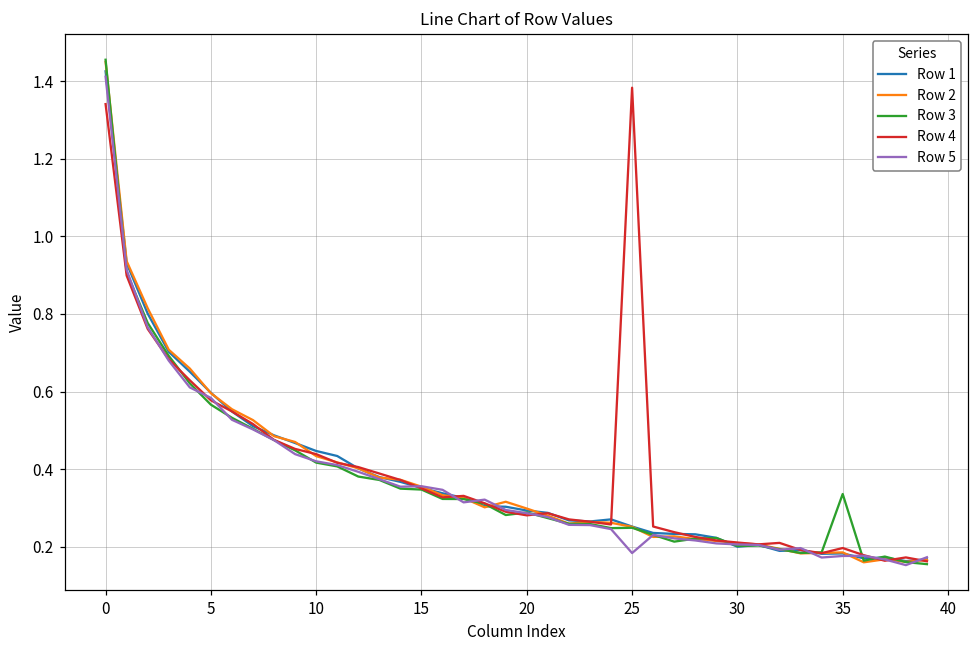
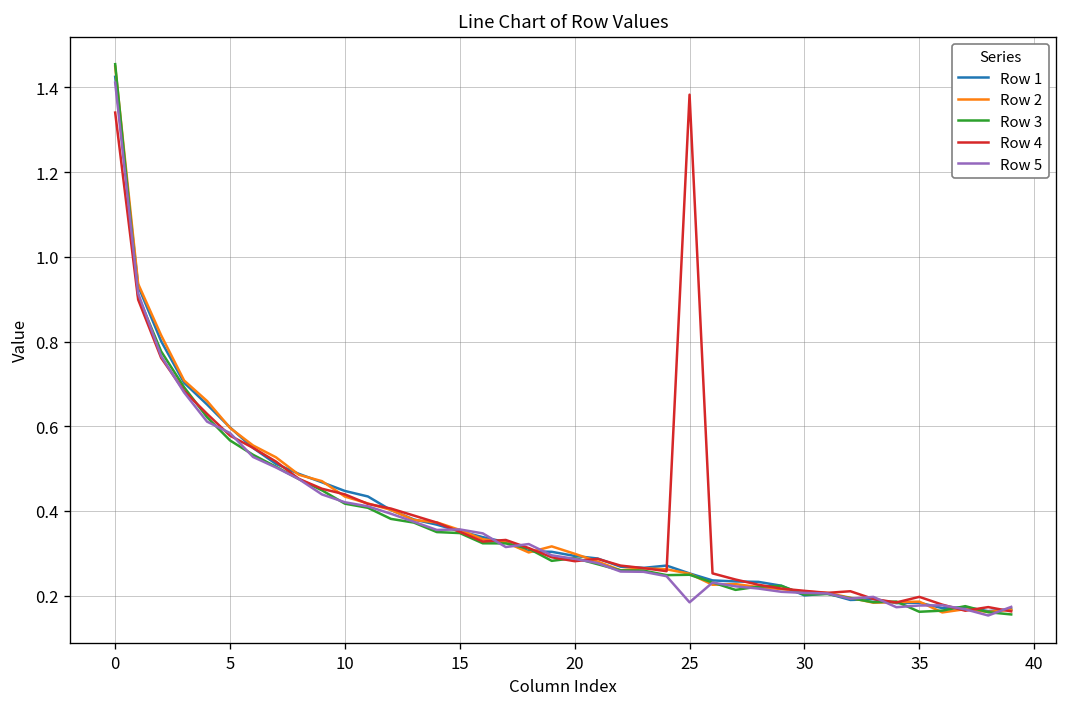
  {
    "Row 1": {
      "0": 1.43,
      "10": 0.45
    },
    "Row 3": {
      "5": 0.57,
-     "35": 0.34
+     "35": 0.16
    },
    "Row 4": {
      "0": 1.34,
      "25": 1.38,
      "35": 0.20
    },
    "Row 5": {
      "0": 1.41,
      "25": 0.18
    }
  }
